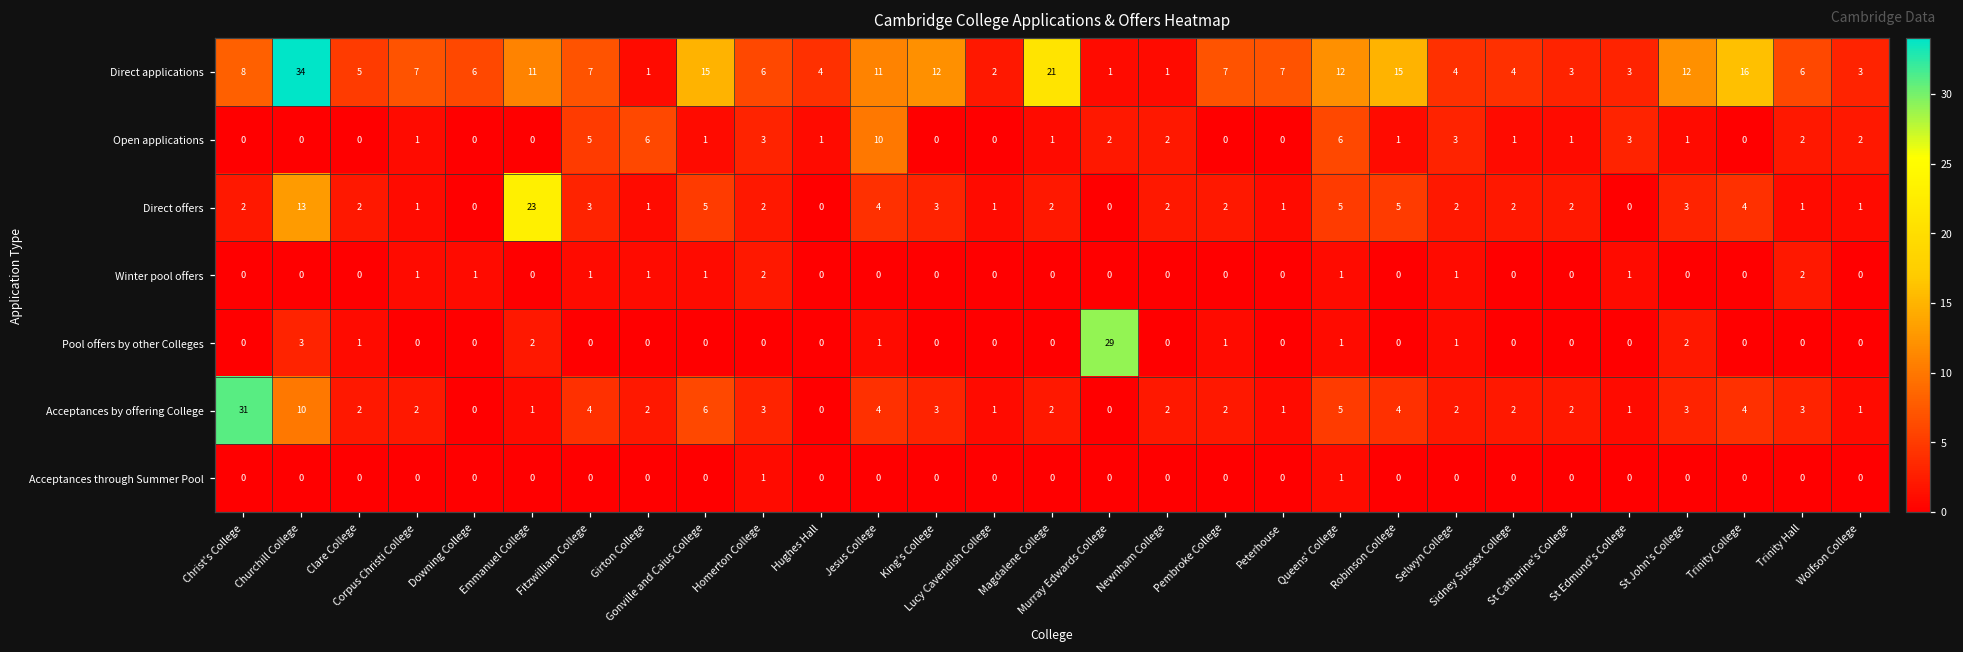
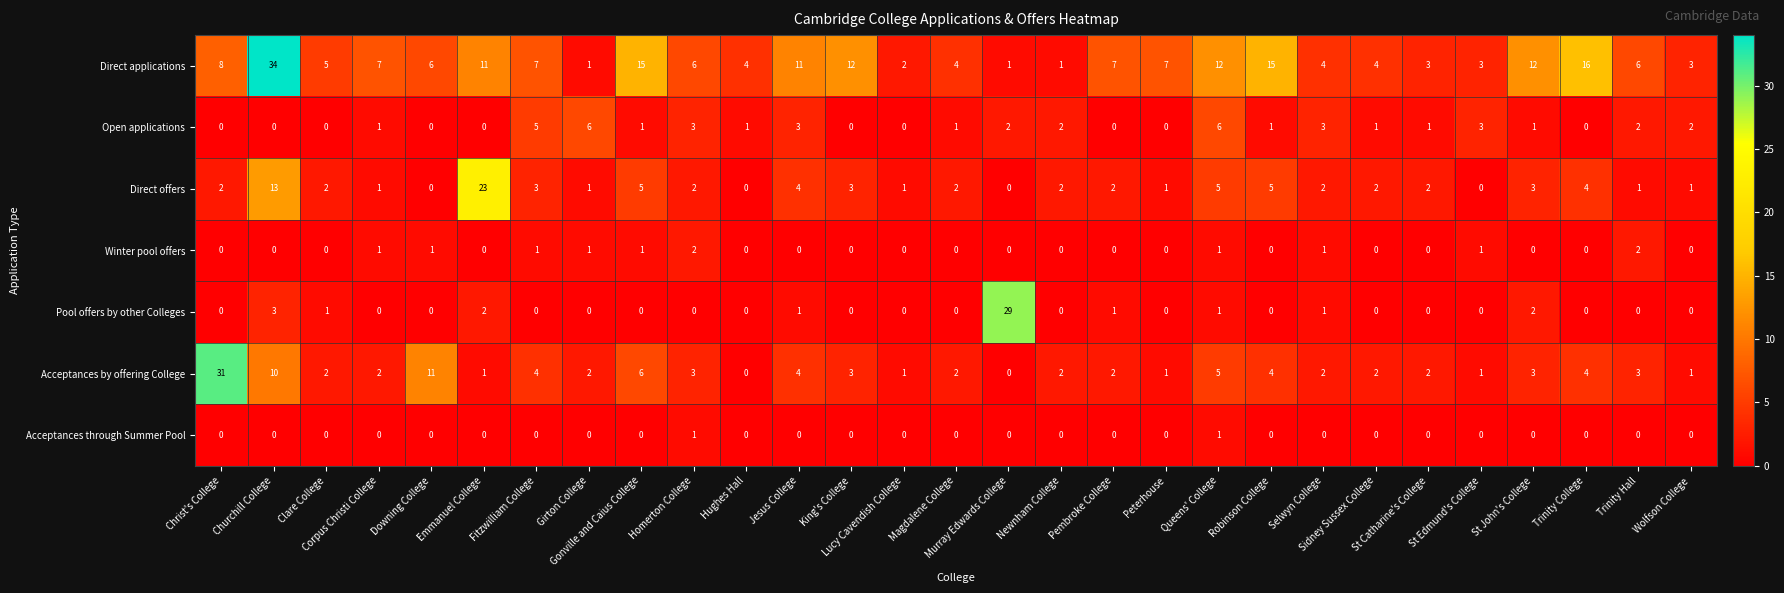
  {
    "Direct applications": {
      "Christ's College": 8,
      "Churchill College": 34,
      "Clare College": 5,
      "Corpus Christi College": 7,
      "Downing College": 6,
      "Emmanuel College": 11,
      "Fitzwilliam College": 7,
      "Girton College": 1,
      "Gonville and Caius College": 15,
      "Homerton College": 6,
      "Hughes Hall": 4,
      "Jesus College": 11,
      "King's College": 12,
      "Lucy Cavendish College": 2,
-     "Magdalene College": 21,
+     "Magdalene College": 4,
      "Murray Edwards College": 1,
      "Newnham College": 1,
      "Pembroke College": 7,
      "Peterhouse": 7,
      "Queens' College": 12,
      "Robinson College": 15,
      "Selwyn College": 4,
      "Sidney Sussex College": 4,
      "St Catharine's College": 3,
      "St Edmund's College": 3,
      "St John's College": 12,
      "Trinity College": 16,
      "Trinity Hall": 6,
      "Wolfson College": 3
    },
    "Open applications": {
      "Christ's College": 0,
      "Churchill College": 0,
      "Clare College": 0,
      "Corpus Christi College": 1,
      "Downing College": 0,
      "Emmanuel College": 0,
      "Fitzwilliam College": 5,
      "Girton College": 6,
      "Gonville and Caius College": 1,
      "Homerton College": 3,
      "Hughes Hall": 1,
-     "Jesus College": 10,
+     "Jesus College": 3,
      "King's College": 0,
      "Lucy Cavendish College": 0,
      "Magdalene College": 1,
      "Murray Edwards College": 2,
      "Newnham College": 2,
      "Pembroke College": 0,
      "Peterhouse": 0,
      "Queens' College": 6,
      "Robinson College": 1,
      "Selwyn College": 3,
      "Sidney Sussex College": 1,
      "St Catharine's College": 1,
      "St Edmund's College": 3,
      "St John's College": 1,
      "Trinity College": 0,
      "Trinity Hall": 2,
      "Wolfson College": 2
    },
    "Acceptances by offering College": {
      "Christ's College": 31,
      "Churchill College": 10,
      "Clare College": 2,
      "Corpus Christi College": 2,
-     "Downing College": 0,
+     "Downing College": 11,
      "Emmanuel College": 1,
      "Fitzwilliam College": 4,
      "Girton College": 2,
      "Gonville and Caius College": 6,
      "Homerton College": 3,
      "Hughes Hall": 0,
      "Jesus College": 4,
      "King's College": 3,
      "Lucy Cavendish College": 1,
      "Magdalene College": 2,
      "Murray Edwards College": 0,
      "Newnham College": 2,
      "Pembroke College": 2,
      "Peterhouse": 1,
      "Queens' College": 5,
      "Robinson College": 4,
      "Selwyn College": 2,
      "Sidney Sussex College": 2,
      "St Catharine's College": 2,
      "St Edmund's College": 1,
      "St John's College": 3,
      "Trinity College": 4,
      "Trinity Hall": 3,
      "Wolfson College": 1
    }
  }
